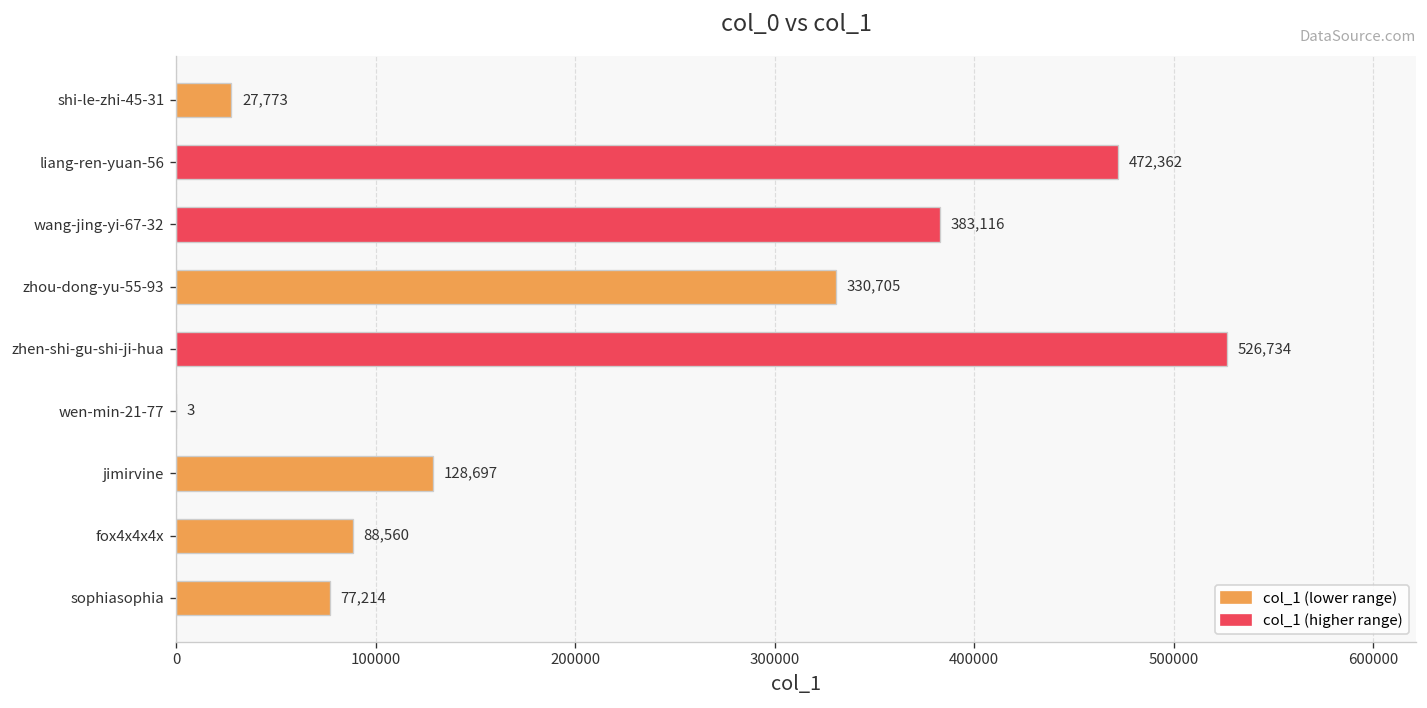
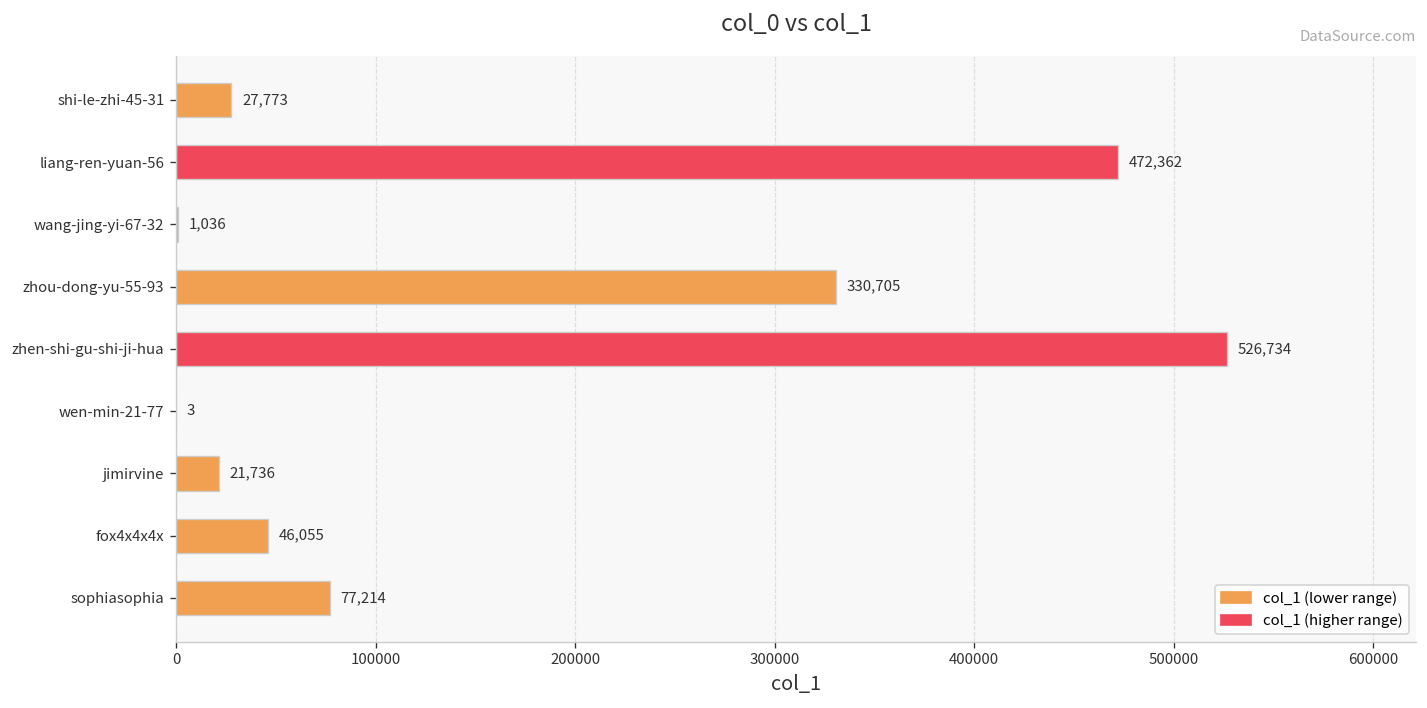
  {
    "shi-le-zhi-45-31": "27,773",
    "liang-ren-yuan-56": "472,362",
-   "wang-jing-yi-67-32": "383,116",
+   "wang-jing-yi-67-32": "1,036",
    "zhou-dong-yu-55-93": "330,705",
    "zhen-shi-gu-shi-ji-hua": "526,734",
    "wen-min-21-77": "3",
-   "jimirvine": "128,697",
-   "fox4x4x4x": "88,560",
+   "jimirvine": "21,736",
+   "fox4x4x4x": "46,055",
    "sophiasophia": "77,214"
  }
